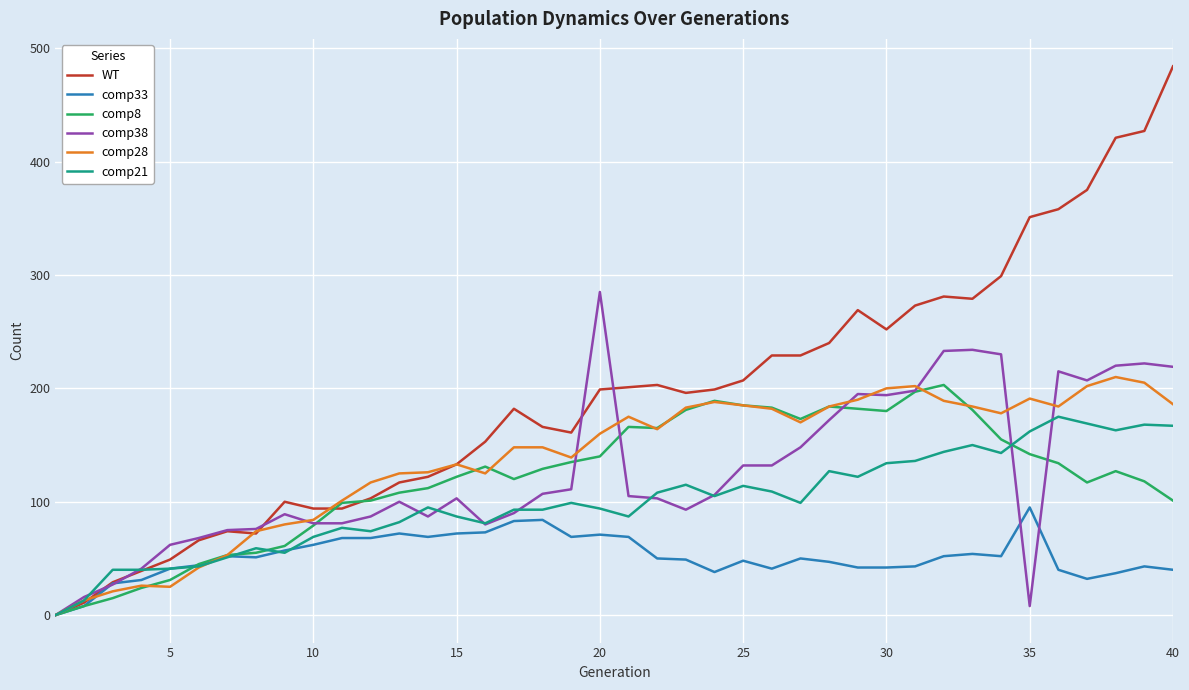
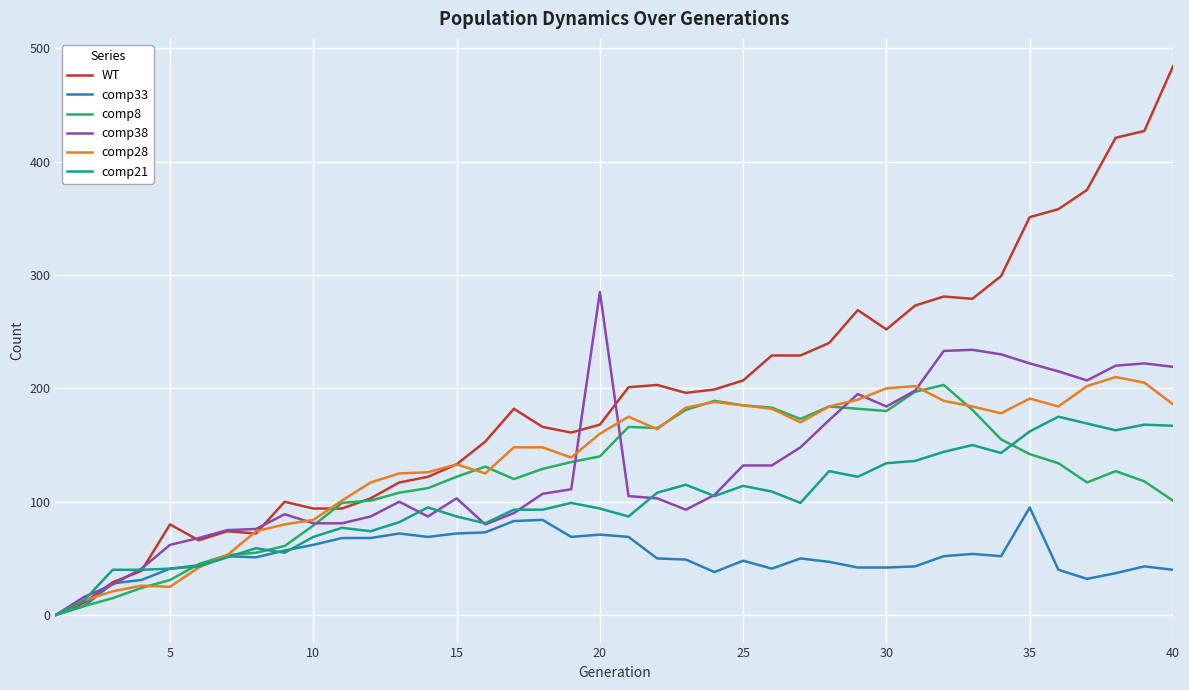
  {
    "WT": {
-     "5": 49,
+     "5": 80,
      "10": 94,
-     "20": 199,
+     "20": 168,
      "25": 207,
      "30": 252,
      "35": 351,
      "40": 484
    },
    "comp33": {
      "10": 62,
      "15": 72,
      "20": 71,
      "25": 48,
      "30": 42,
      "35": 95,
      "40": 40
    },
    "comp38": {
      "5": 62,
      "15": 103,
      "20": 285,
      "25": 132,
-     "30": 194,
-     "35": 8,
+     "30": 184,
+     "35": 222,
      "40": 219
    },
    "comp28": {
      "5": 25,
      "10": 84,
      "20": 160,
      "30": 200,
      "35": 191,
      "40": 186
    }
  }
